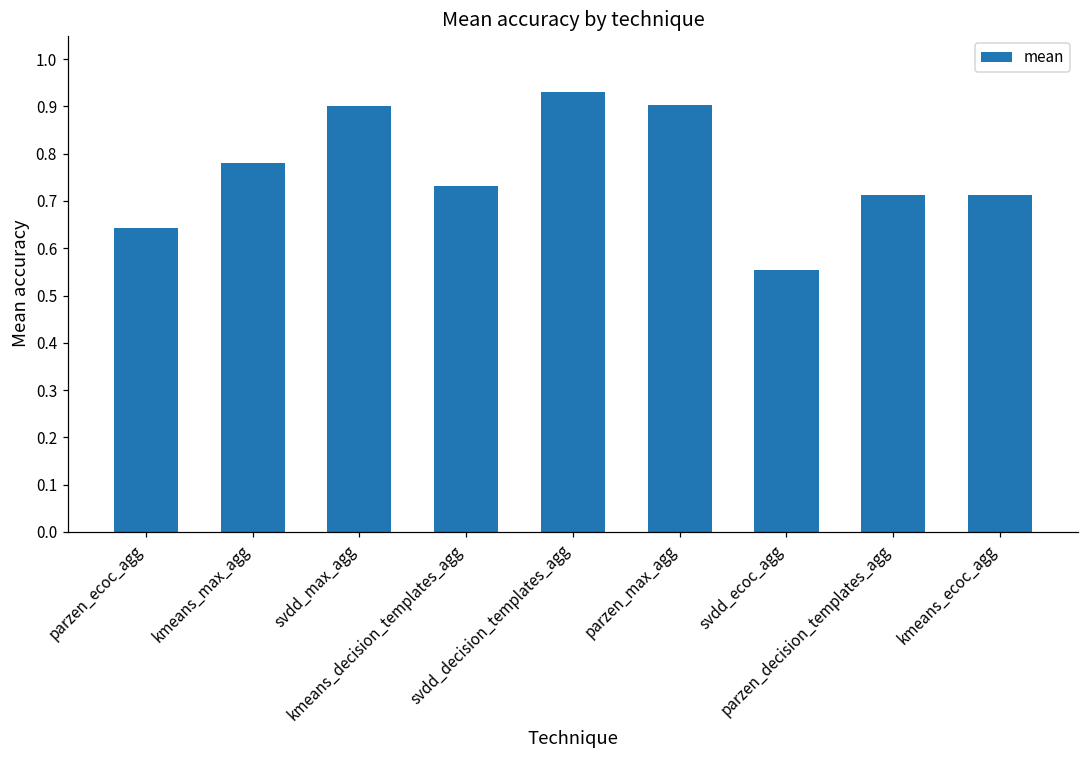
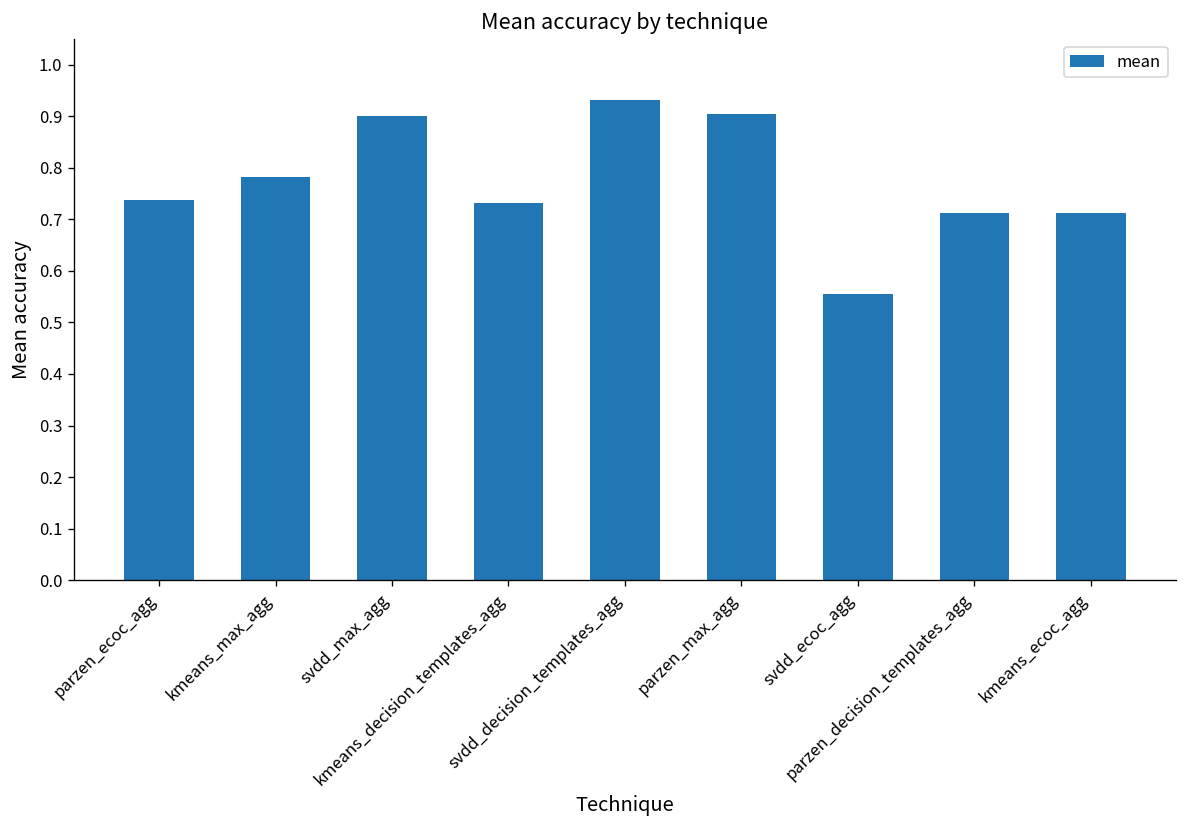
  {
-   "parzen_ecoc_agg": 0.64,
+   "parzen_ecoc_agg": 0.74,
    "kmeans_max_agg": 0.78,
    "svdd_max_agg": 0.90,
    "kmeans_decision_templates_agg": 0.73,
    "svdd_decision_templates_agg": 0.93,
    "parzen_max_agg": 0.90,
    "svdd_ecoc_agg": 0.55,
    "parzen_decision_templates_agg": 0.71,
    "kmeans_ecoc_agg": 0.71
  }
